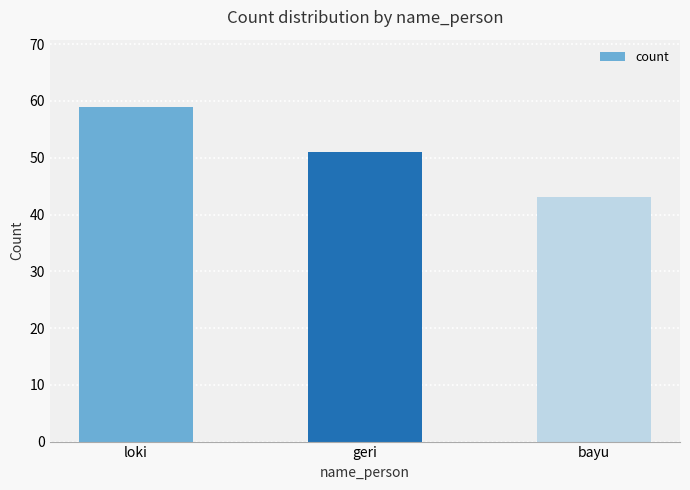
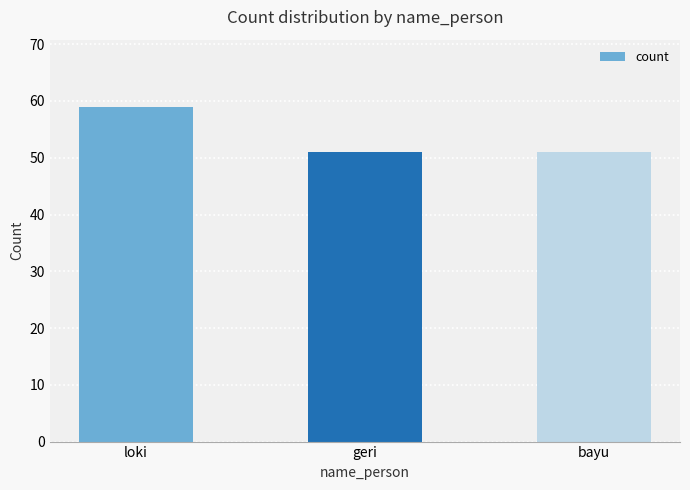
  {
    "loki": 59,
    "geri": 51,
-   "bayu": 43
+   "bayu": 51
  }
